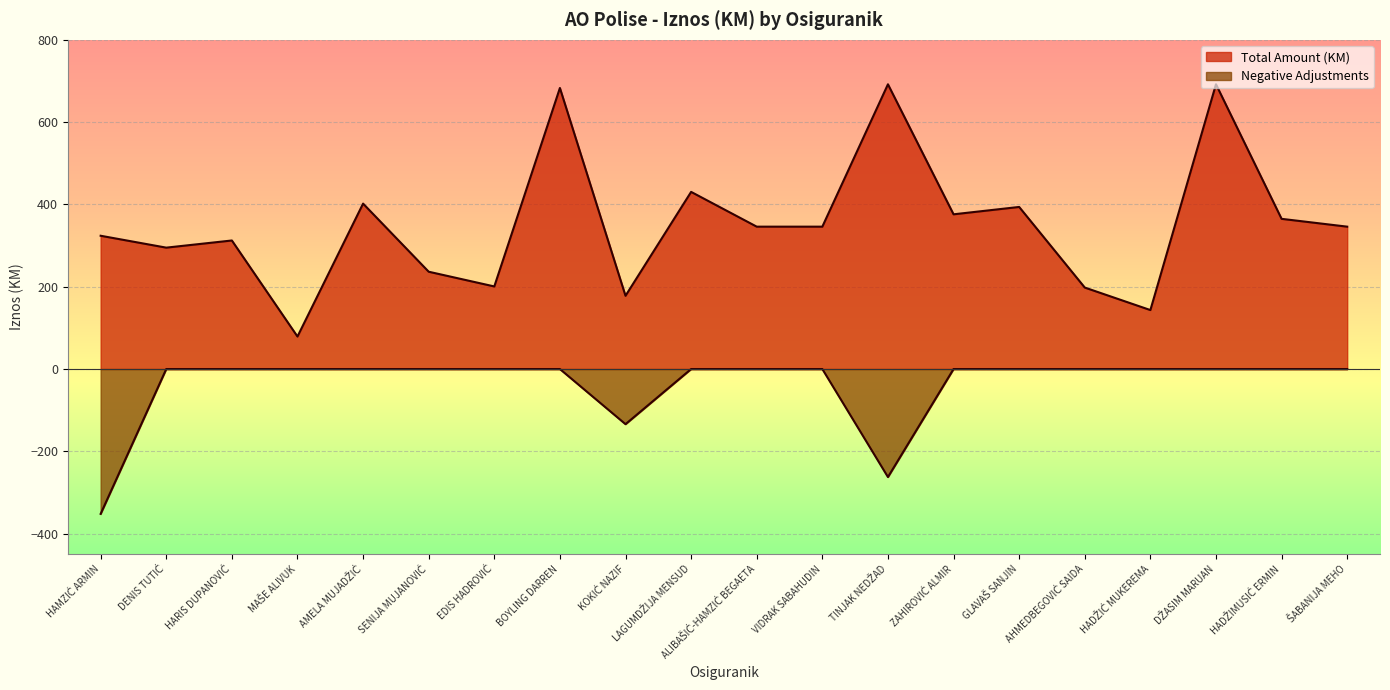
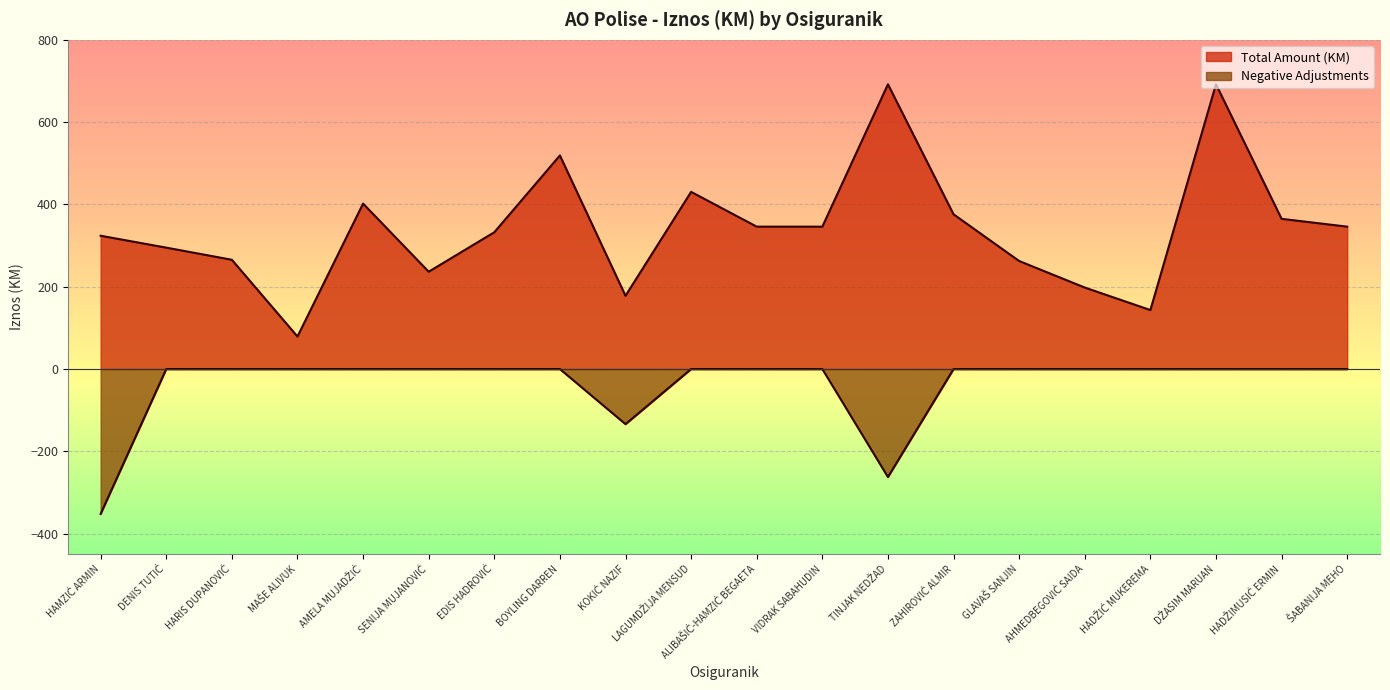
  {
    "Total Amount (KM)": {
      "HAMZIĆ ARMIN": 320,
      "DENIS TUTIĆ": 300,
-     "HARIS DUPANOVIĆ": 310,
+     "HARIS DUPANOVIĆ": 270,
      "MAŠE ALIVUK": 80,
      "AMELA MUJADŽIĆ": 400,
      "SENIJA MUJANOVIĆ": 240,
-     "EDIS HADROVIĆ": 200,
-     "BOYLING DARREN": 680,
+     "EDIS HADROVIĆ": 330,
+     "BOYLING DARREN": 520,
      "KOKIĆ NAZIF": 180,
      "LAGUMDŽIJA MENSUD": 430,
      "ALIBAŠIĆ-HAMZIĆ BEGAETA": 350,
      "VIDRAK SABAHUDIN": 350,
      "TINJAK NEDŽAD": 690,
      "ZAHIROVIĆ ALMIR": 380,
-     "GLAVAŠ SANJIN": 390,
+     "GLAVAŠ SANJIN": 260,
      "AHMEDBEGOVIĆ SAIDA": 200,
      "HADŽIĆ MUKEREMA": 140,
      "HADŽIMUSIĆ ERMIN": 370,
      "ŠABANIJA MEHO": 350
    }
  }
